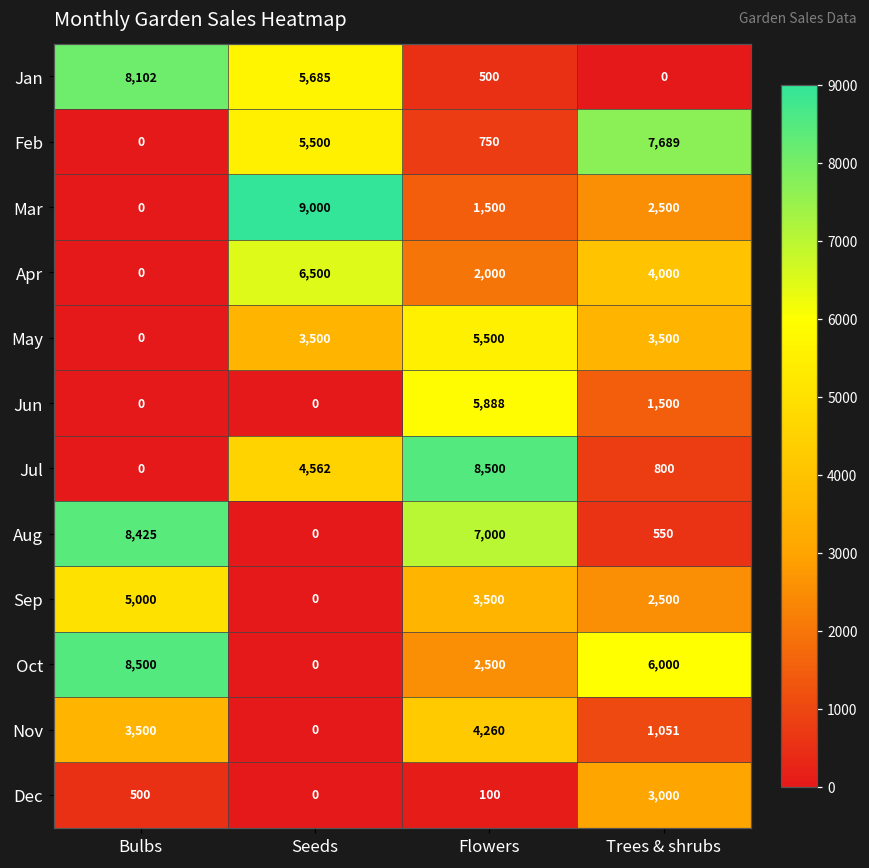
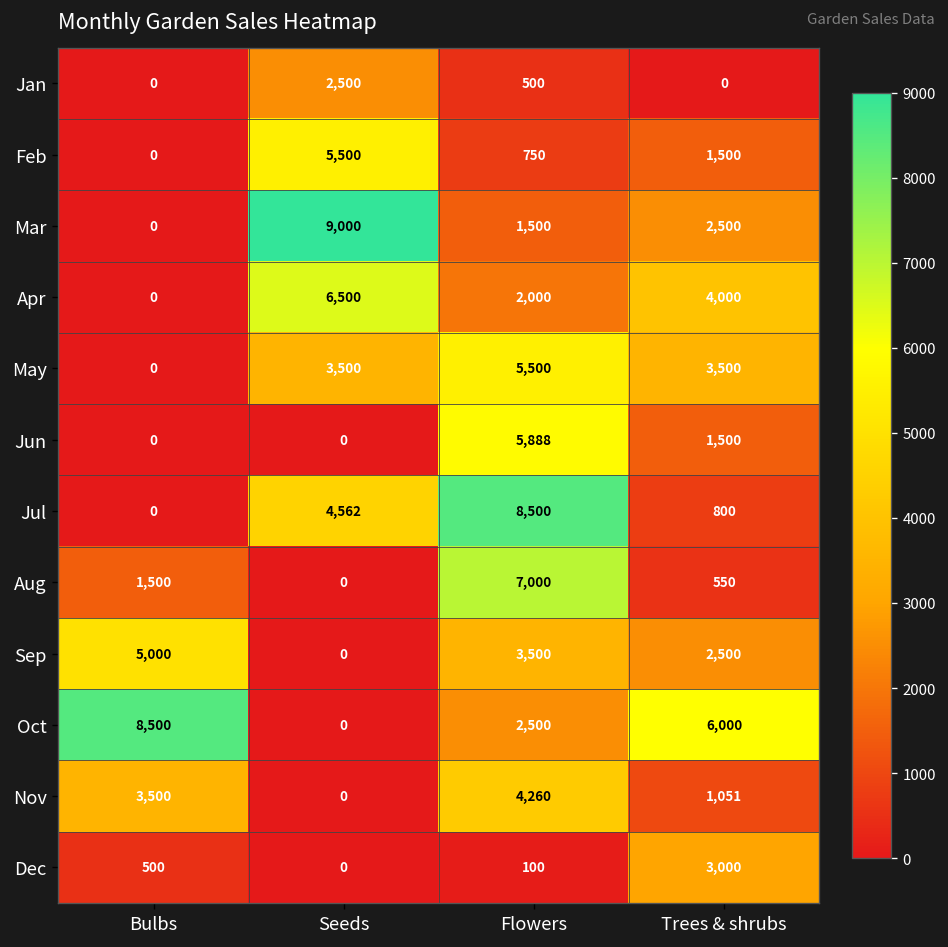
  {
    "Jan": {
-     "Bulbs": "8,102",
-     "Seeds": "5,685",
+     "Bulbs": "0",
+     "Seeds": "2,500",
      "Flowers": "500",
      "Trees & shrubs": "0"
    },
    "Feb": {
      "Bulbs": "0",
      "Seeds": "5,500",
      "Flowers": "750",
-     "Trees & shrubs": "7,689"
+     "Trees & shrubs": "1,500"
    },
    "Mar": {
      "Bulbs": "0",
      "Seeds": "9,000",
      "Flowers": "1,500",
      "Trees & shrubs": "2,500"
    },
    "Apr": {
      "Bulbs": "0",
      "Seeds": "6,500",
      "Flowers": "2,000",
      "Trees & shrubs": "4,000"
    },
    "May": {
      "Bulbs": "0",
      "Seeds": "3,500",
      "Flowers": "5,500",
      "Trees & shrubs": "3,500"
    },
    "Jun": {
      "Bulbs": "0",
      "Seeds": "0",
      "Flowers": "5,888",
      "Trees & shrubs": "1,500"
    },
    "Jul": {
      "Bulbs": "0",
      "Seeds": "4,562",
      "Flowers": "8,500",
      "Trees & shrubs": "800"
    },
    "Aug": {
-     "Bulbs": "8,425",
+     "Bulbs": "1,500",
      "Seeds": "0",
      "Flowers": "7,000",
      "Trees & shrubs": "550"
    },
    "Sep": {
      "Bulbs": "5,000",
      "Seeds": "0",
      "Flowers": "3,500",
      "Trees & shrubs": "2,500"
    },
    "Oct": {
      "Bulbs": "8,500",
      "Seeds": "0",
      "Flowers": "2,500",
      "Trees & shrubs": "6,000"
    },
    "Nov": {
      "Bulbs": "3,500",
      "Seeds": "0",
      "Flowers": "4,260",
      "Trees & shrubs": "1,051"
    },
    "Dec": {
      "Bulbs": "500",
      "Seeds": "0",
      "Flowers": "100",
      "Trees & shrubs": "3,000"
    }
  }
